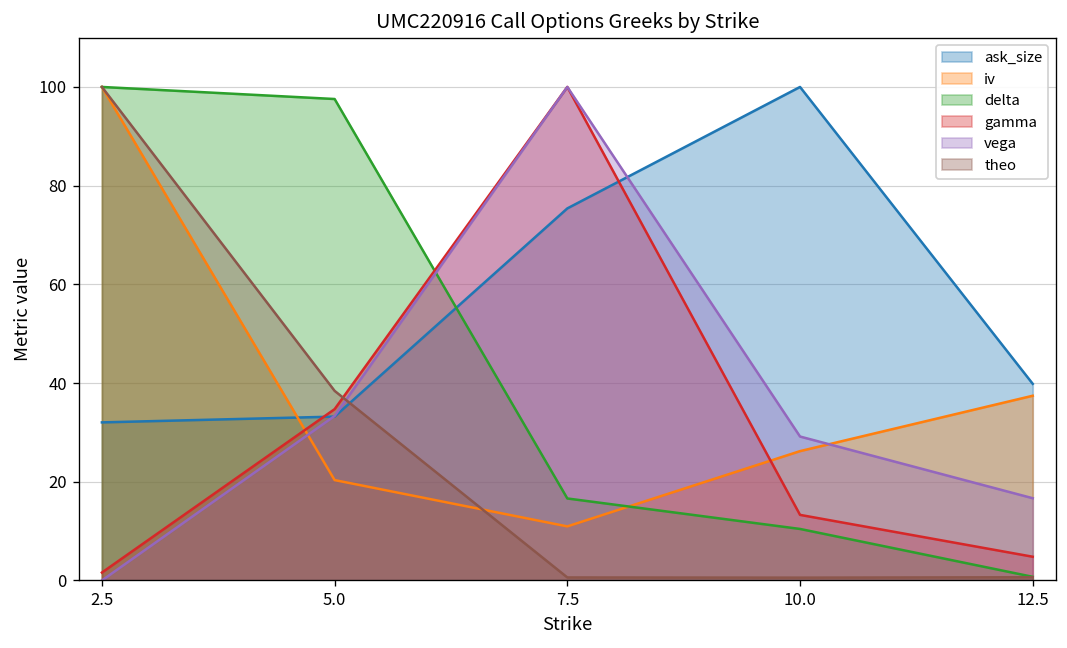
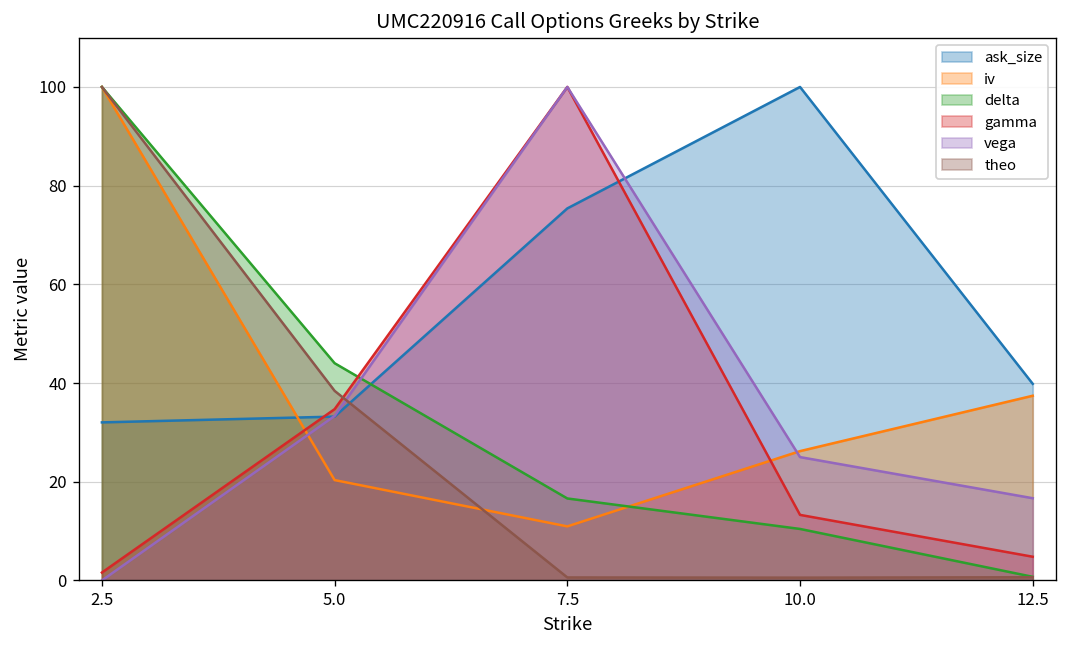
  {
    "ask_size": {
      "2.5": 32,
      "7.5": 75,
      "10.0": 100,
      "12.5": 40
    },
    "delta": {
-     "5.0": 98,
+     "5.0": 44,
      "7.5": 17,
      "10.0": 10
    },
    "vega": {
      "2.5": 0,
-     "10.0": 29,
+     "10.0": 25,
      "12.5": 17
    }
  }
